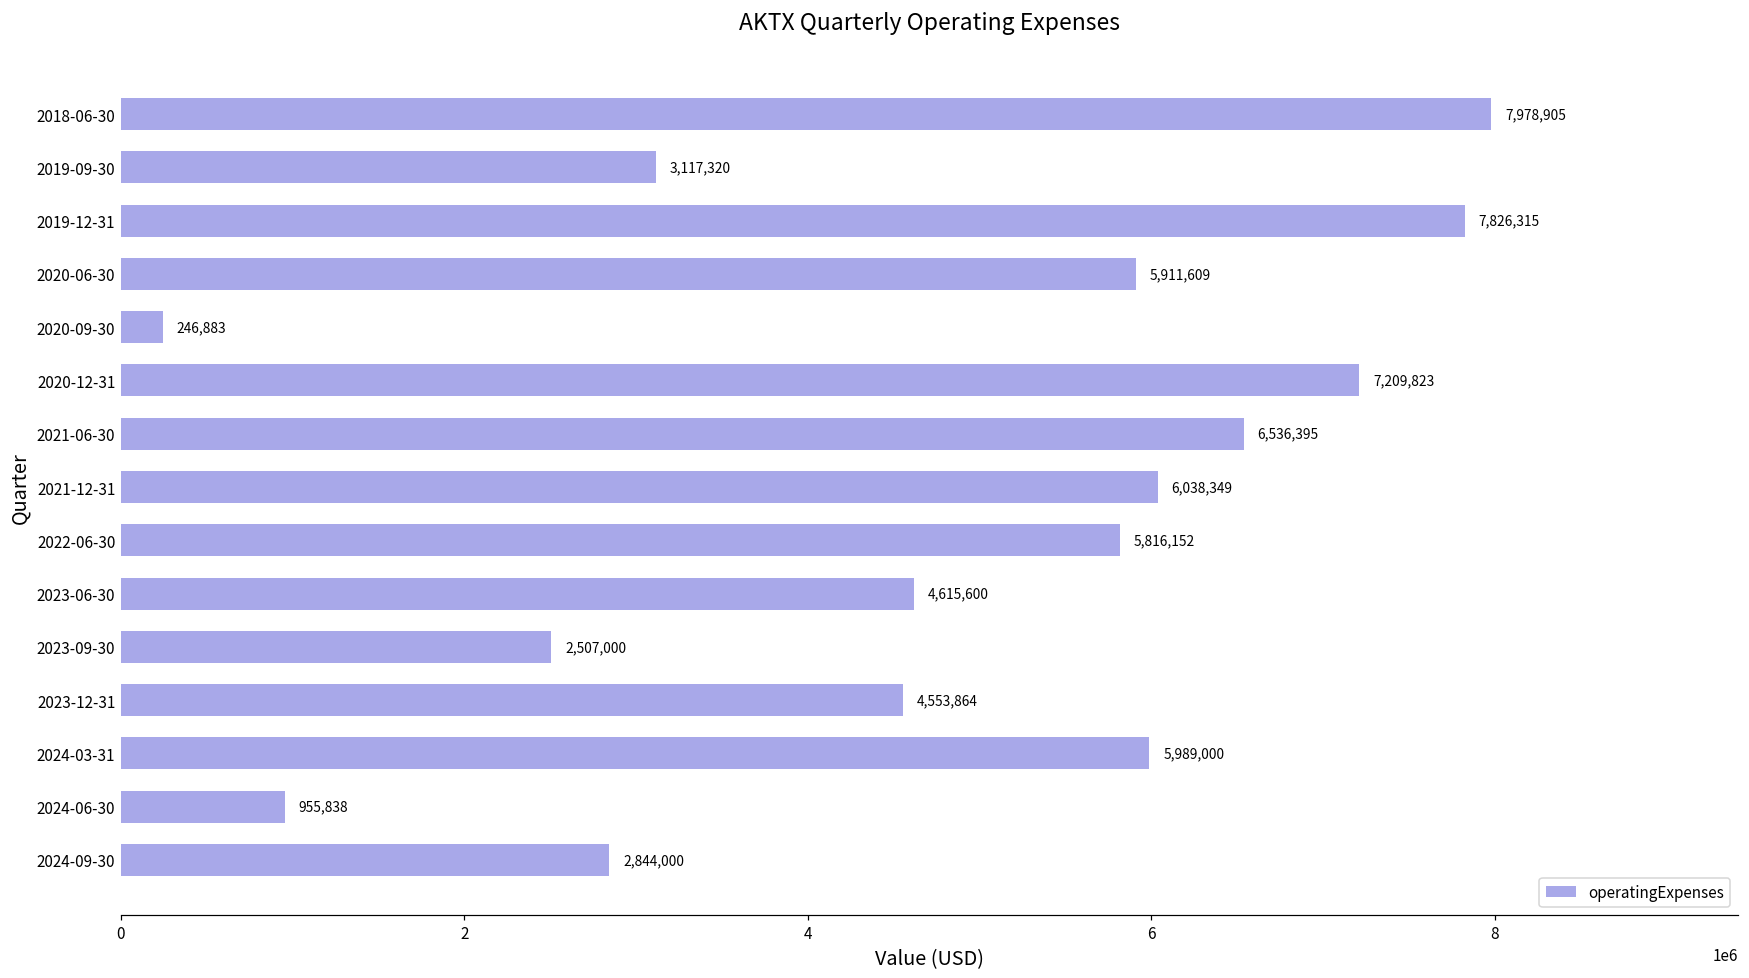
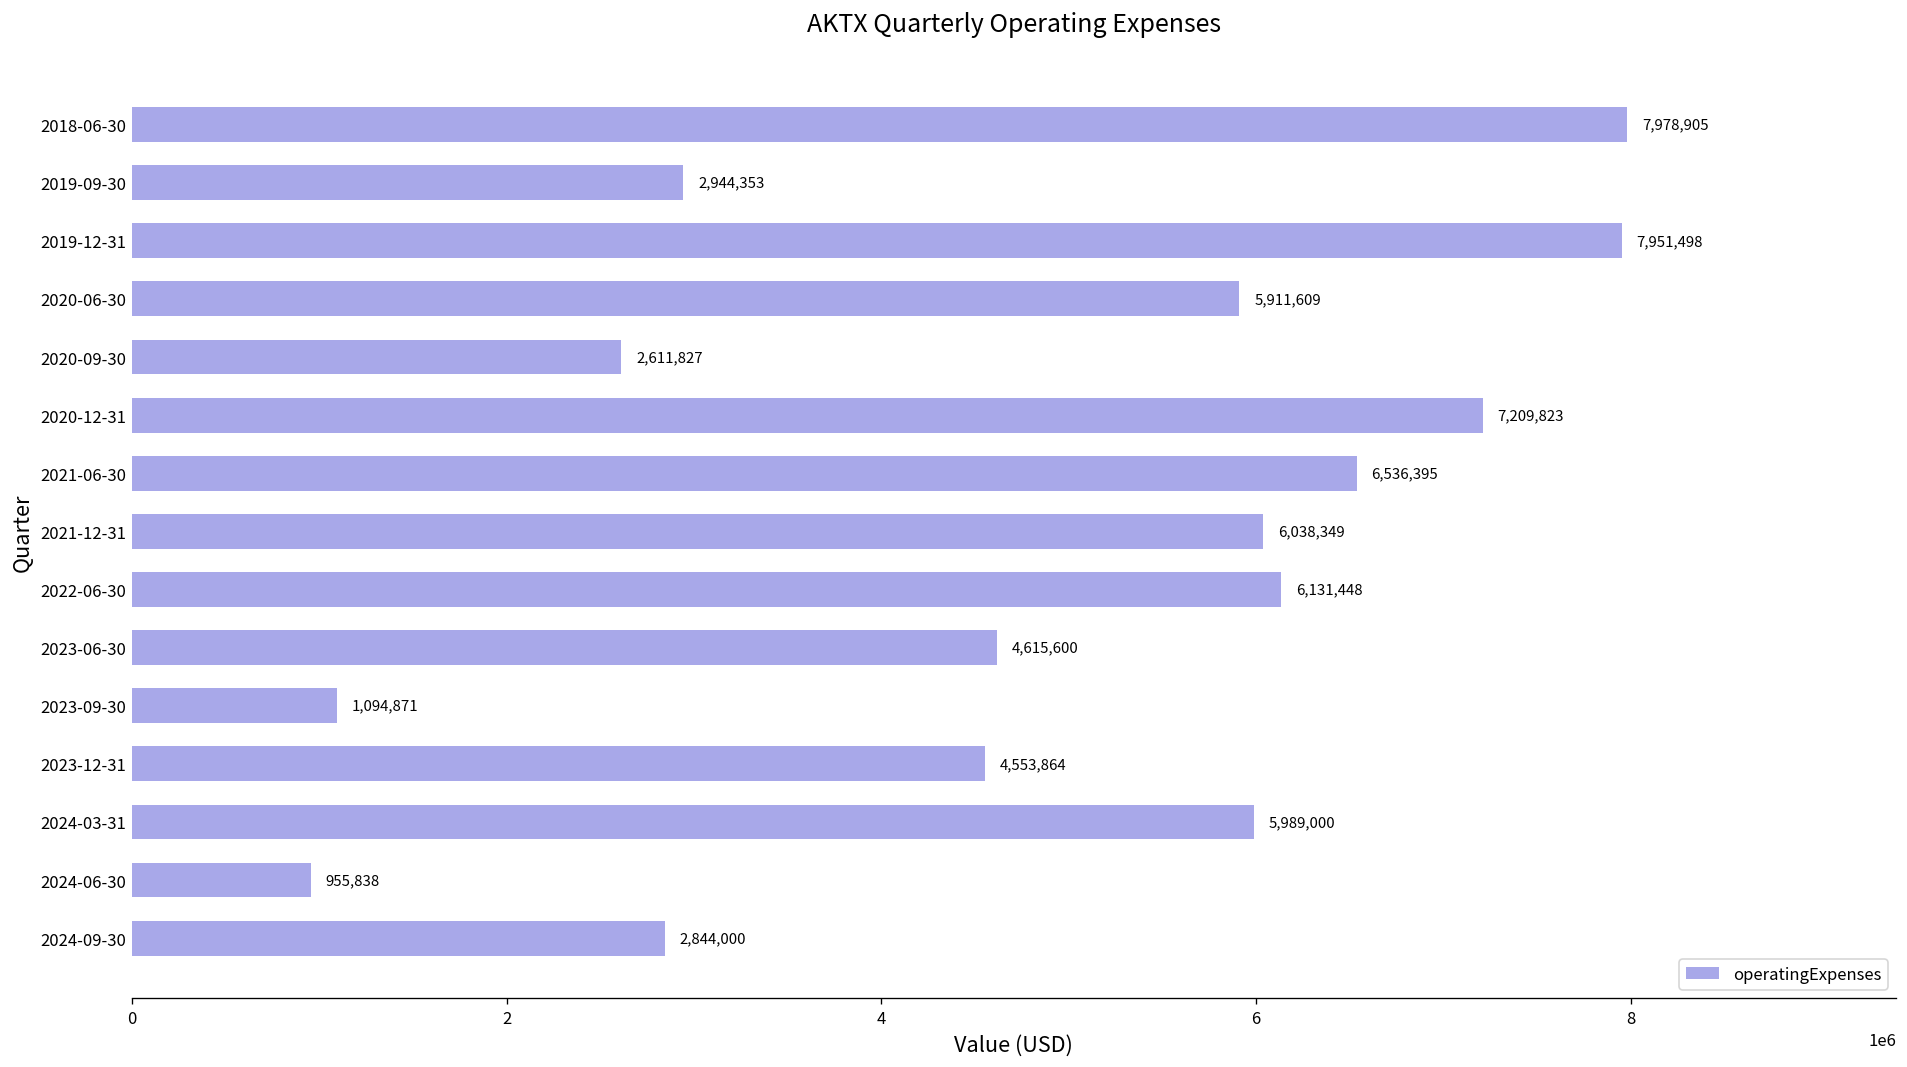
  {
    "2018-06-30": "7,978,905",
-   "2019-09-30": "3,117,320",
-   "2019-12-31": "7,826,315",
+   "2019-09-30": "2,944,353",
+   "2019-12-31": "7,951,498",
    "2020-06-30": "5,911,609",
-   "2020-09-30": "246,883",
+   "2020-09-30": "2,611,827",
    "2020-12-31": "7,209,823",
    "2021-06-30": "6,536,395",
    "2021-12-31": "6,038,349",
-   "2022-06-30": "5,816,152",
+   "2022-06-30": "6,131,448",
    "2023-06-30": "4,615,600",
-   "2023-09-30": "2,507,000",
+   "2023-09-30": "1,094,871",
    "2023-12-31": "4,553,864",
    "2024-03-31": "5,989,000",
    "2024-06-30": "955,838",
    "2024-09-30": "2,844,000"
  }
